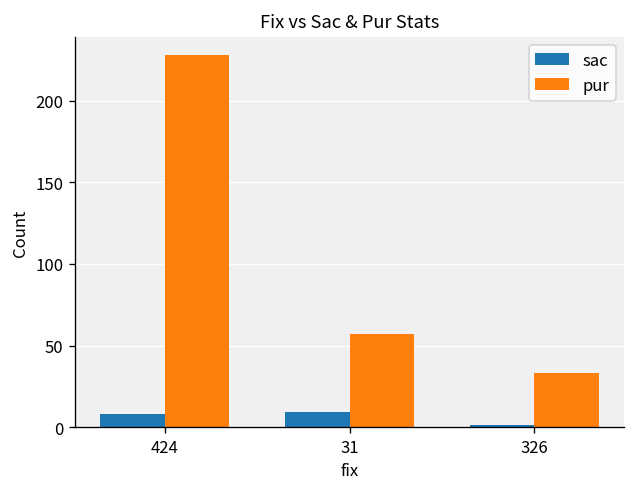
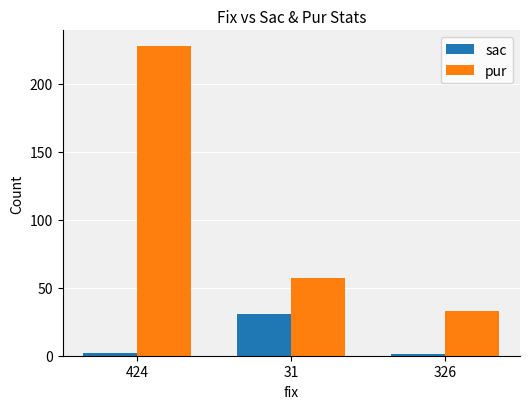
  {
    "sac": {
-     "424": 8,
-     "31": 9
+     "424": 2,
+     "31": 31
    },
    "pur": {
      "424": 228,
      "31": 57,
      "326": 33
    }
  }
